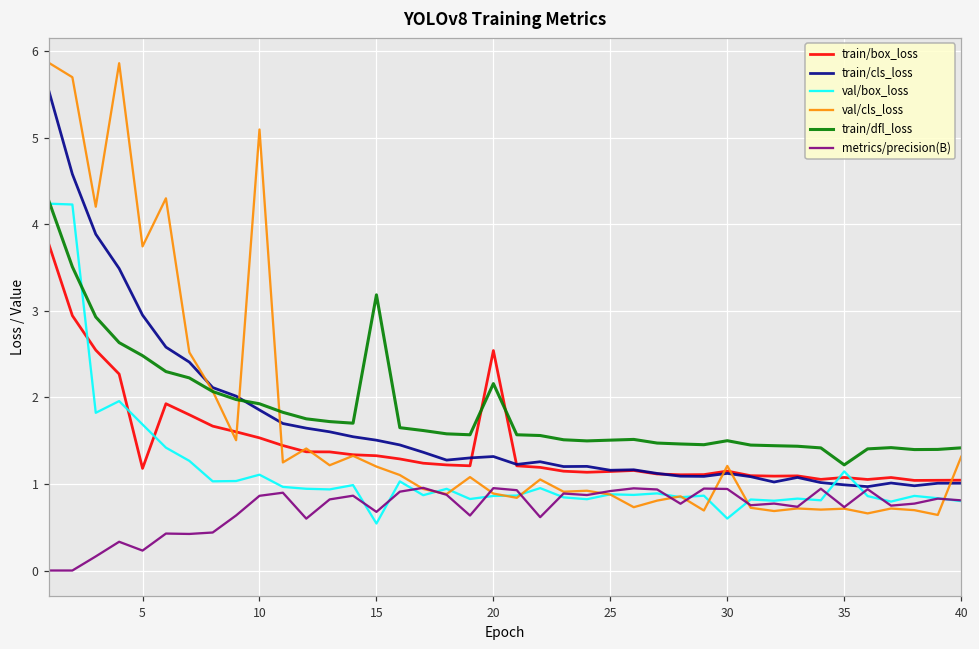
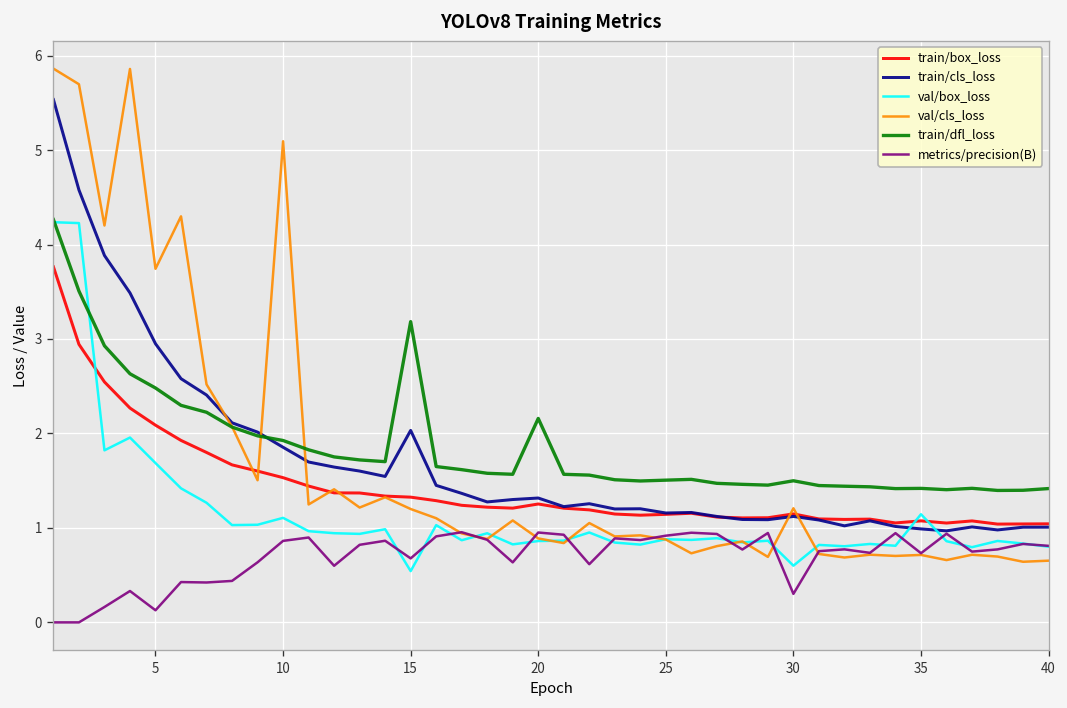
  {
    "train/box_loss": {
-     "5": 1.2,
+     "5": 2.1,
      "10": 1.5,
      "15": 1.3,
-     "20": 2.5,
+     "20": 1.3,
      "35": 1.1,
      "40": 1.0
    },
    "train/cls_loss": {
      "5": 2.9,
      "10": 1.9,
-     "15": 1.5,
+     "15": 2.0,
      "20": 1.3,
      "35": 1.0,
      "40": 1.0
    },
    "val/box_loss": {
      "5": 1.7,
      "10": 1.1,
      "15": 0.5,
      "30": 0.6,
      "35": 1.1
    },
    "val/cls_loss": {
      "5": 3.7,
      "10": 5.1,
      "15": 1.2,
      "30": 1.2,
-     "40": 1.3
+     "40": 0.7
    },
    "train/dfl_loss": {
      "5": 2.5,
      "10": 1.9,
      "15": 3.2,
      "20": 2.2,
      "25": 1.5,
      "30": 1.5,
-     "35": 1.2,
+     "35": 1.4,
      "40": 1.4
    },
    "metrics/precision(B)": {
-     "5": 0.2,
+     "5": 0.1,
      "10": 0.9,
      "15": 0.7,
      "20": 1.0,
      "25": 0.9,
-     "30": 0.9
+     "30": 0.3
    }
  }
